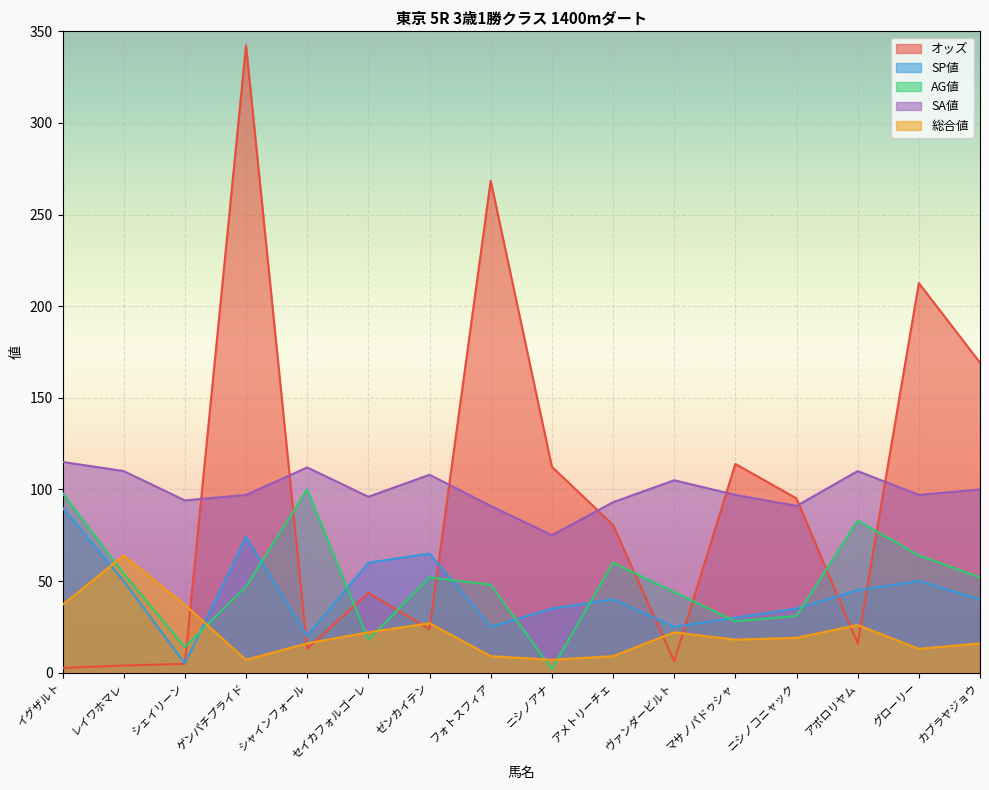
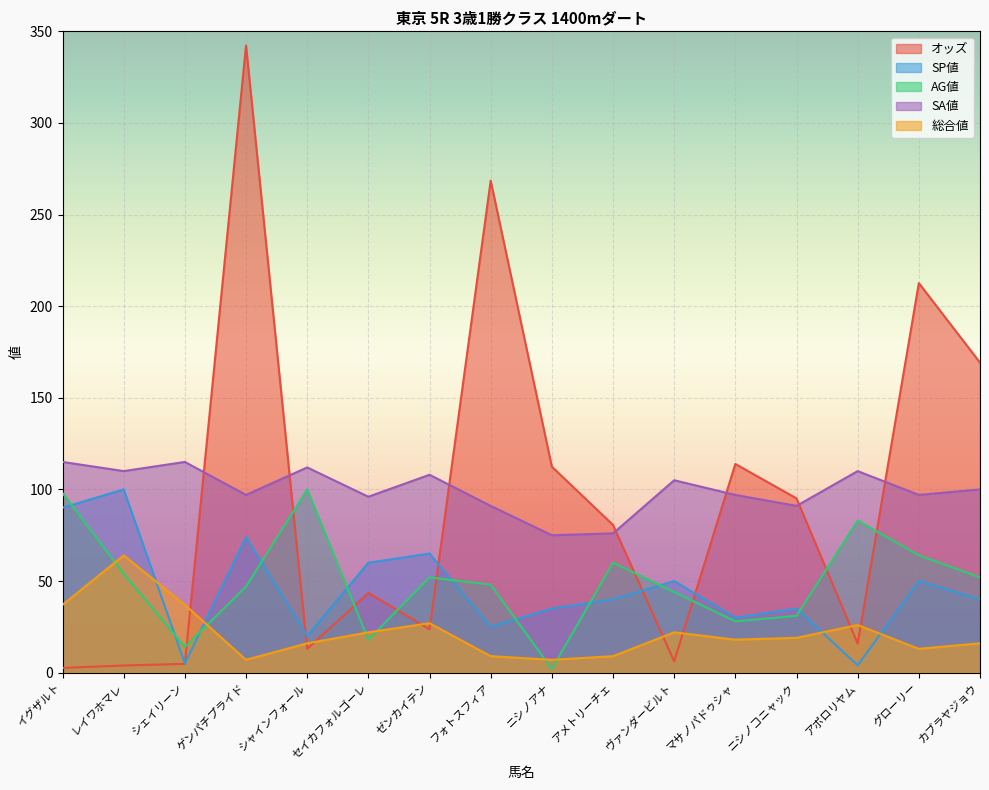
  {
    "オッズ": {
      "イグザルト": 3,
      "レイワホマレ": 4,
      "ゲンパチプライド": 342,
      "シャインフォール": 13,
      "セイカフォルゴーレ": 44,
      "ゼンカイテン": 24,
      "フォトスフィア": 269,
      "ニシノアナ": 112,
      "アメトリーチェ": 81,
      "ヴァンダービルト": 6,
      "マサノパドゥシャ": 114,
      "ニシノコニャック": 95,
      "アポロリヤム": 16,
      "グローリー": 213,
      "カブラヤジョウ": 169
    },
    "SP値": {
      "イグザルト": 90,
-     "レイワホマレ": 50,
+     "レイワホマレ": 100,
      "ゲンパチプライド": 74,
      "シャインフォール": 20,
      "セイカフォルゴーレ": 60,
      "ゼンカイテン": 65,
      "フォトスフィア": 25,
      "ニシノアナ": 35,
      "アメトリーチェ": 40,
-     "ヴァンダービルト": 25,
+     "ヴァンダービルト": 50,
      "マサノパドゥシャ": 30,
      "ニシノコニャック": 35,
-     "アポロリヤム": 45,
+     "アポロリヤム": 4,
      "グローリー": 50,
      "カブラヤジョウ": 40
    },
    "AG値": {
      "イグザルト": 98,
      "レイワホマレ": 54,
      "シェイリーン": 14,
      "ゲンパチプライド": 47,
      "シャインフォール": 100,
      "セイカフォルゴーレ": 18,
      "ゼンカイテン": 52,
      "フォトスフィア": 48,
      "ニシノアナ": 2,
      "アメトリーチェ": 60,
      "ヴァンダービルト": 44,
      "マサノパドゥシャ": 28,
      "ニシノコニャック": 31,
      "アポロリヤム": 83,
      "グローリー": 64,
      "カブラヤジョウ": 52
    },
    "SA値": {
      "イグザルト": 115,
      "レイワホマレ": 110,
-     "シェイリーン": 94,
+     "シェイリーン": 115,
      "ゲンパチプライド": 97,
      "シャインフォール": 112,
      "セイカフォルゴーレ": 96,
      "ゼンカイテン": 108,
      "フォトスフィア": 91,
      "ニシノアナ": 75,
-     "アメトリーチェ": 93,
+     "アメトリーチェ": 76,
      "ヴァンダービルト": 105,
      "マサノパドゥシャ": 97,
      "ニシノコニャック": 91,
      "アポロリヤム": 110,
      "グローリー": 97,
      "カブラヤジョウ": 100
    },
    "総合値": {
      "イグザルト": 37,
      "レイワホマレ": 64,
      "シェイリーン": 37,
      "ゲンパチプライド": 7,
      "シャインフォール": 16,
      "セイカフォルゴーレ": 22,
      "ゼンカイテン": 27,
      "フォトスフィア": 9,
      "ニシノアナ": 7,
      "アメトリーチェ": 9,
      "ヴァンダービルト": 22,
      "マサノパドゥシャ": 18,
      "ニシノコニャック": 19,
      "アポロリヤム": 26,
      "グローリー": 13,
      "カブラヤジョウ": 16
    }
  }
